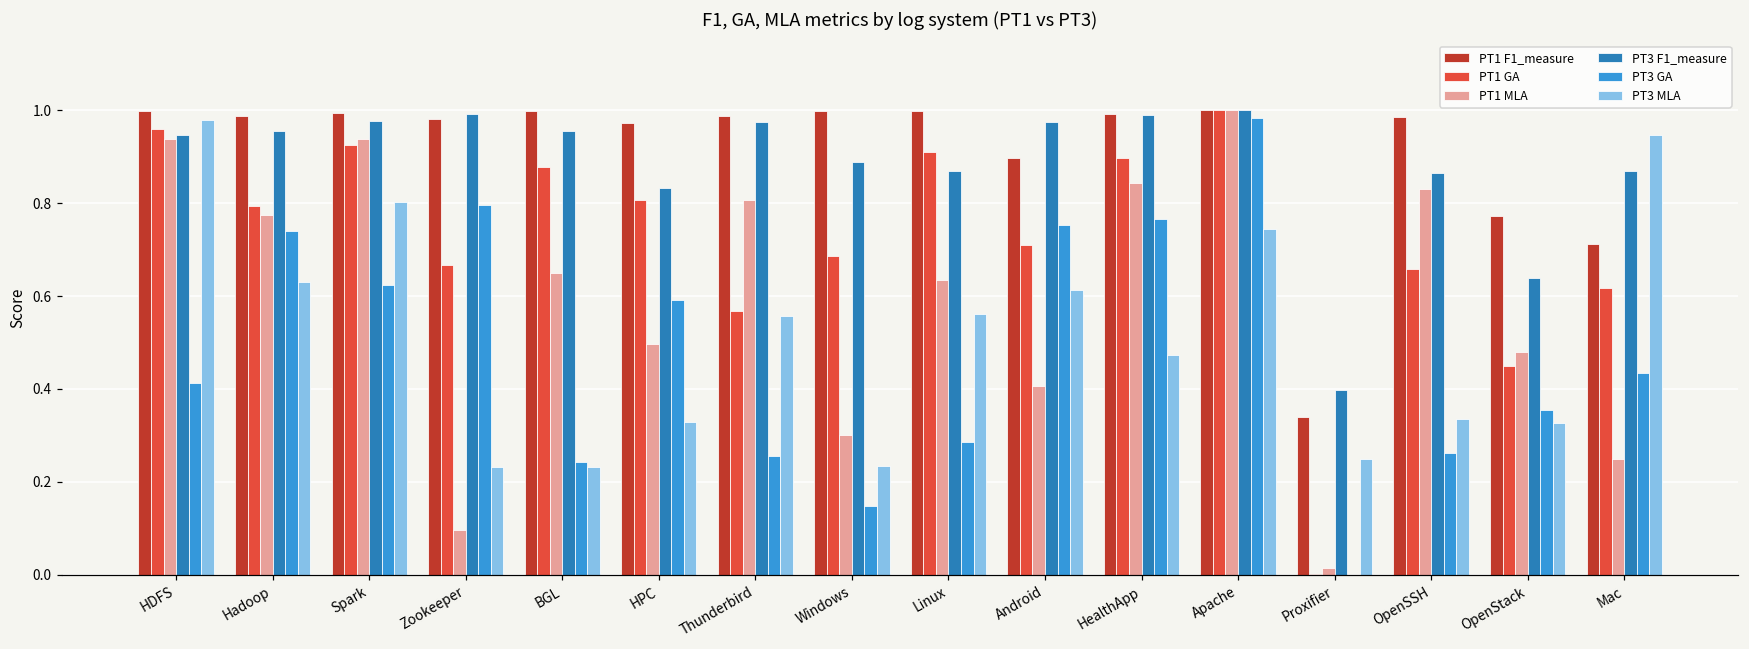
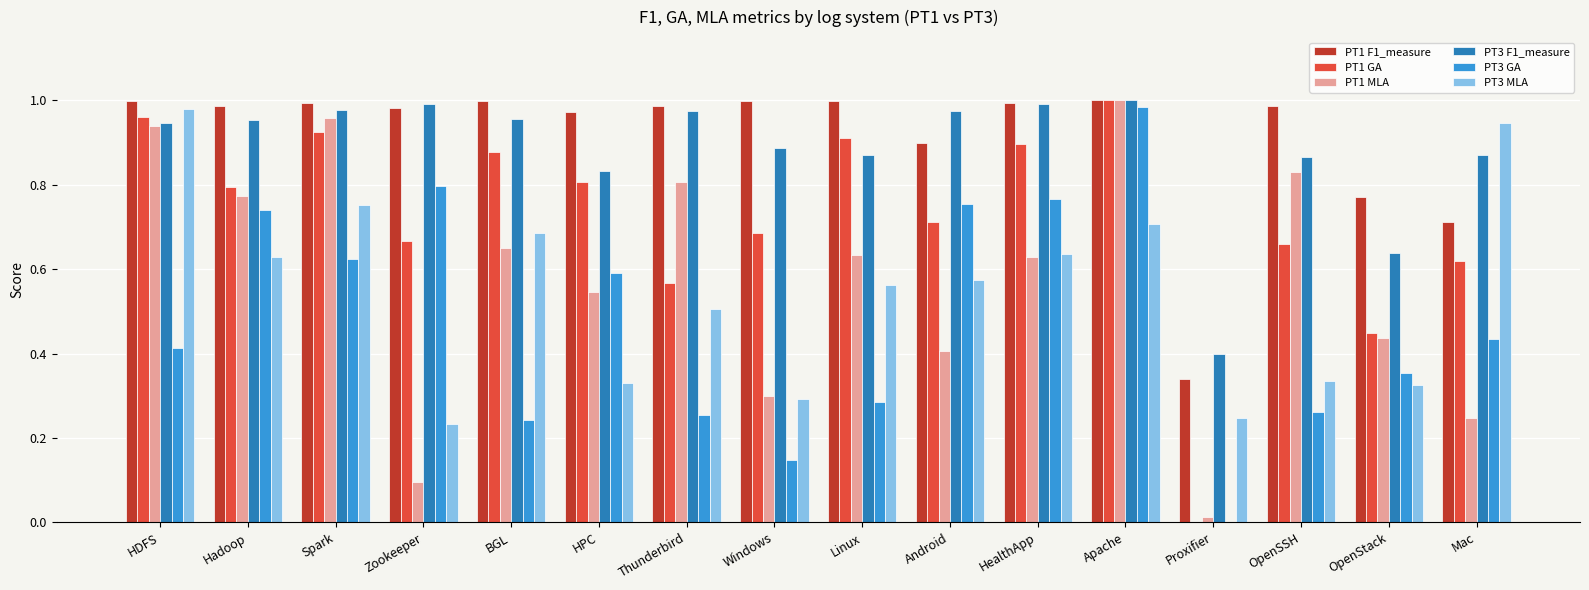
  {
    "PT1 MLA": {
      "HDFS": 0.94,
      "Hadoop": 0.77,
-     "Spark": 0.94,
+     "Spark": 0.96,
      "Zookeeper": 0.10,
      "BGL": 0.65,
-     "HPC": 0.50,
+     "HPC": 0.55,
      "Thunderbird": 0.81,
      "Windows": 0.30,
      "Linux": 0.63,
      "Android": 0.41,
-     "HealthApp": 0.84,
+     "HealthApp": 0.63,
      "Apache": 1.00,
      "Proxifier": 0.01,
      "OpenSSH": 0.83,
-     "OpenStack": 0.48,
+     "OpenStack": 0.44,
      "Mac": 0.25
    },
    "PT3 MLA": {
      "HDFS": 0.98,
      "Hadoop": 0.63,
-     "Spark": 0.80,
+     "Spark": 0.75,
      "Zookeeper": 0.23,
-     "BGL": 0.23,
+     "BGL": 0.69,
      "HPC": 0.33,
-     "Thunderbird": 0.56,
-     "Windows": 0.23,
+     "Thunderbird": 0.51,
+     "Windows": 0.29,
      "Linux": 0.56,
-     "Android": 0.61,
-     "HealthApp": 0.47,
-     "Apache": 0.75,
+     "Android": 0.57,
+     "HealthApp": 0.64,
+     "Apache": 0.71,
      "Proxifier": 0.25,
      "OpenSSH": 0.34,
      "OpenStack": 0.33,
      "Mac": 0.95
    }
  }
